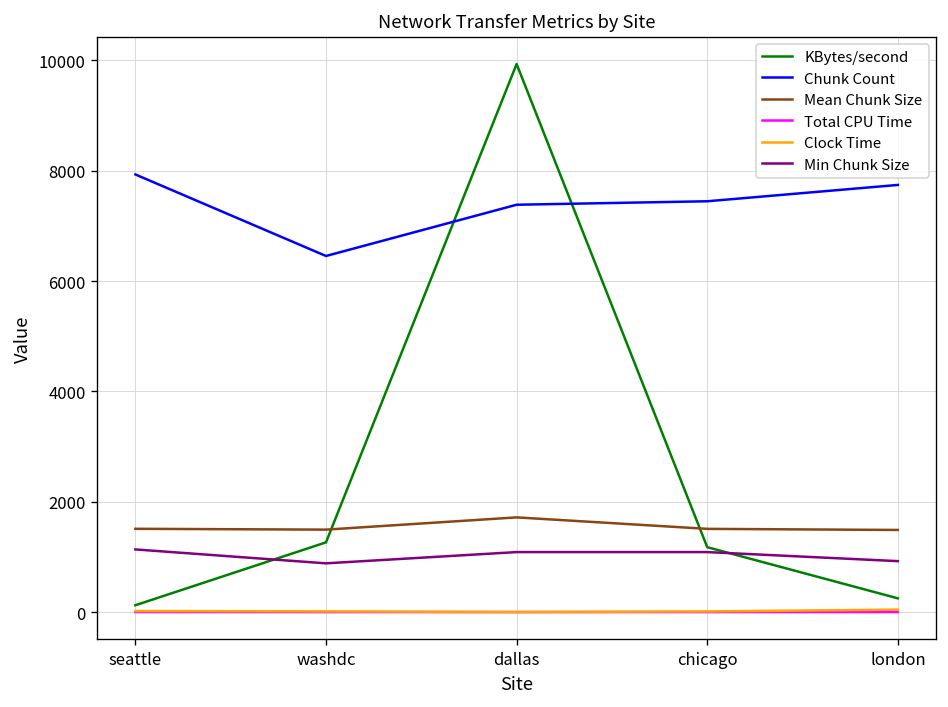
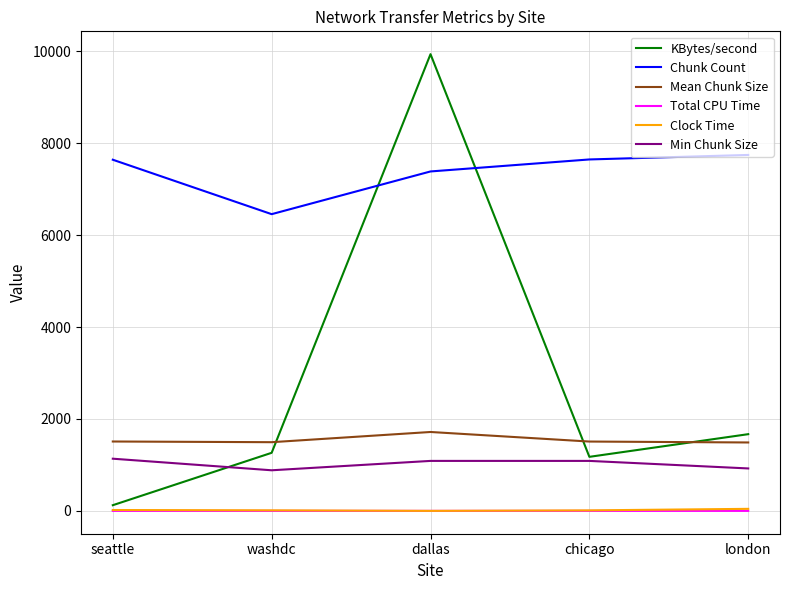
  {
    "KBytes/second": {
      "seattle": 100,
      "washdc": 1300,
      "dallas": 9900,
      "chicago": 1200,
-     "london": 200
+     "london": 1700
    },
    "Chunk Count": {
-     "seattle": 7900,
+     "seattle": 7600,
      "washdc": 6500,
      "dallas": 7400,
-     "chicago": 7400
+     "chicago": 7600
    },
    "Mean Chunk Size": {
      "seattle": 1500,
      "washdc": 1500,
      "dallas": 1700,
      "chicago": 1500,
      "london": 1500
    },
    "Min Chunk Size": {
      "seattle": 1100,
      "washdc": 900,
      "dallas": 1100,
      "chicago": 1100,
      "london": 900
    }
  }
